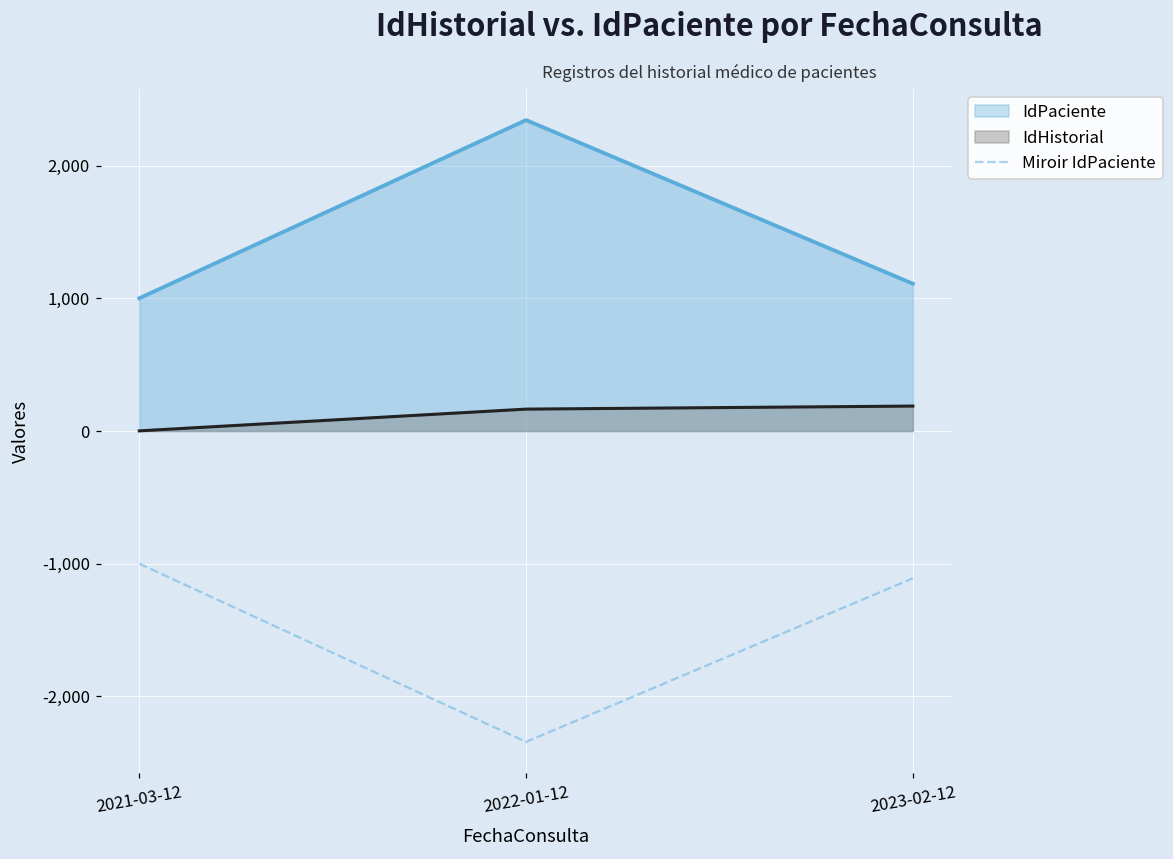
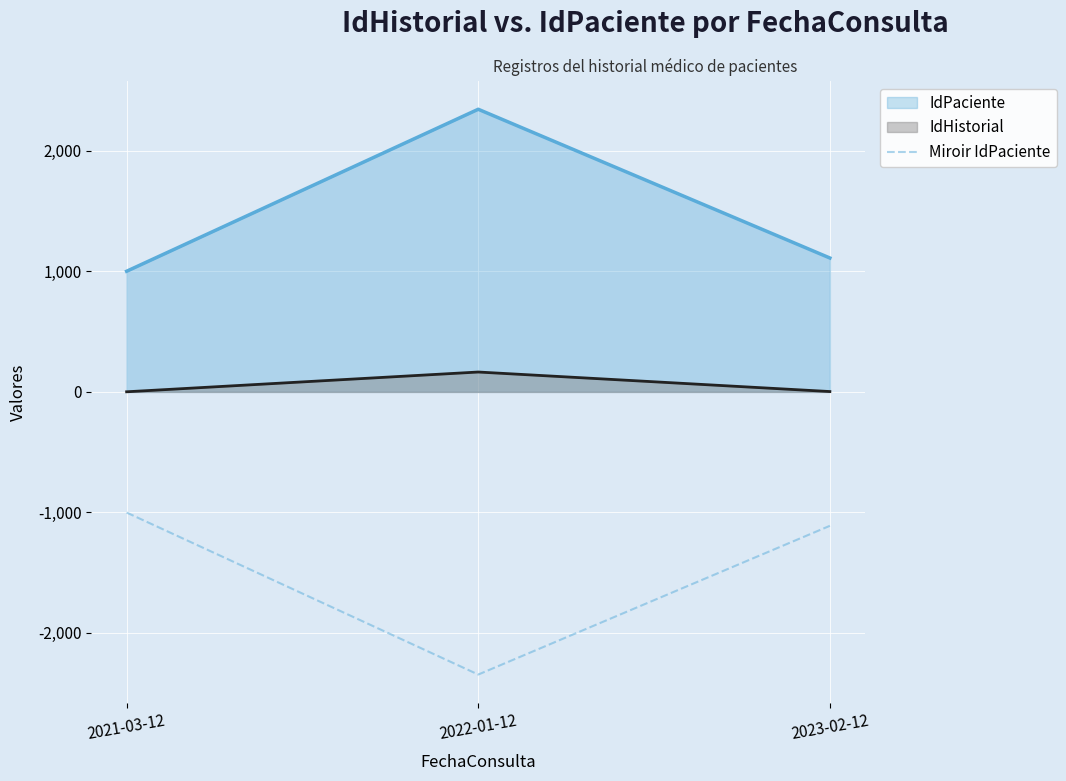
  {
    "IdHistorial": {
      "2021-03-12": 0,
      "2022-01-12": 170,
-     "2023-02-12": 190
+     "2023-02-12": 0
    }
  }
